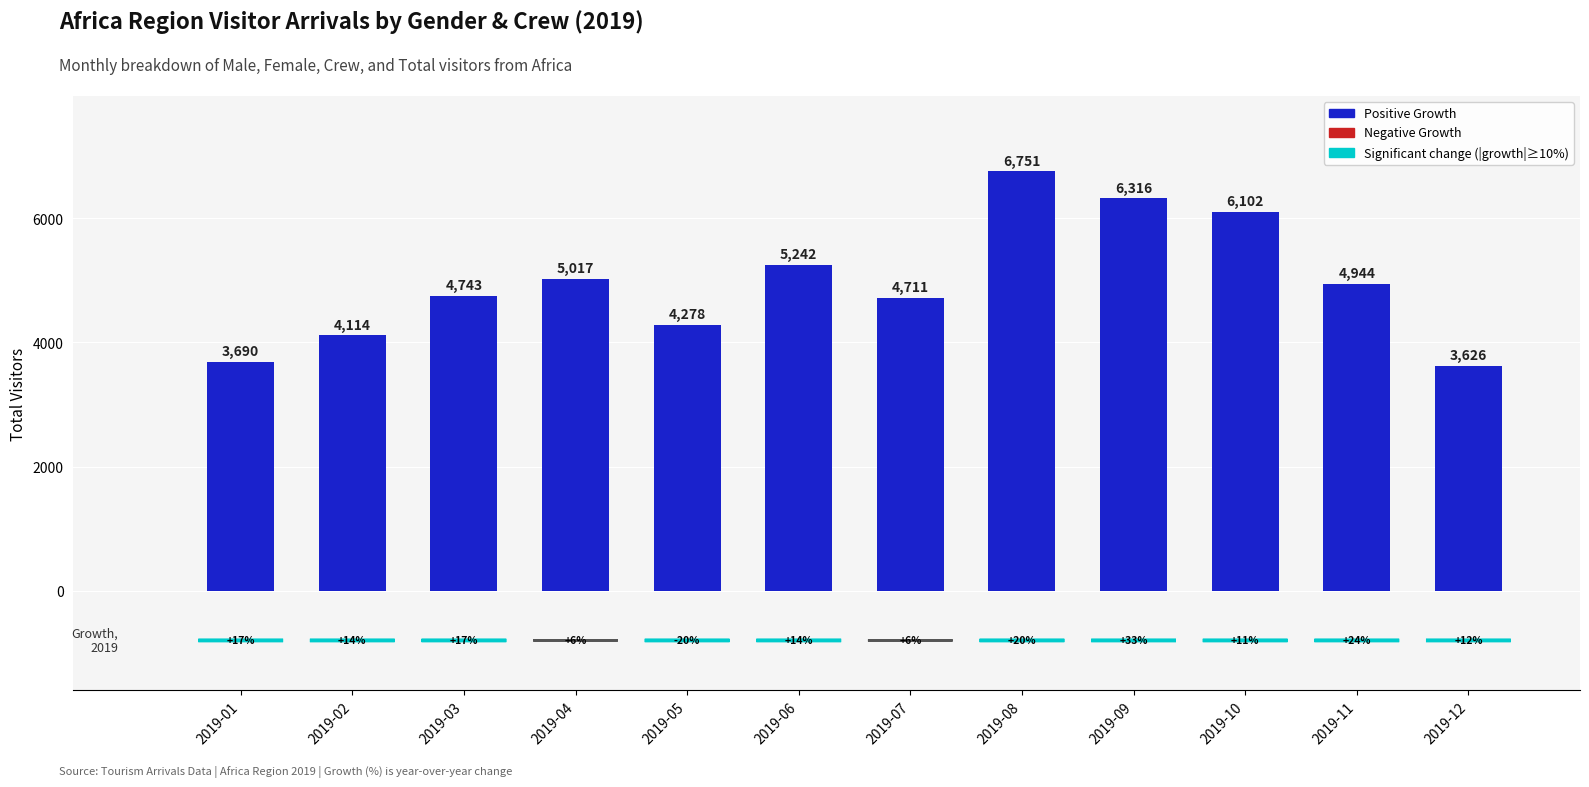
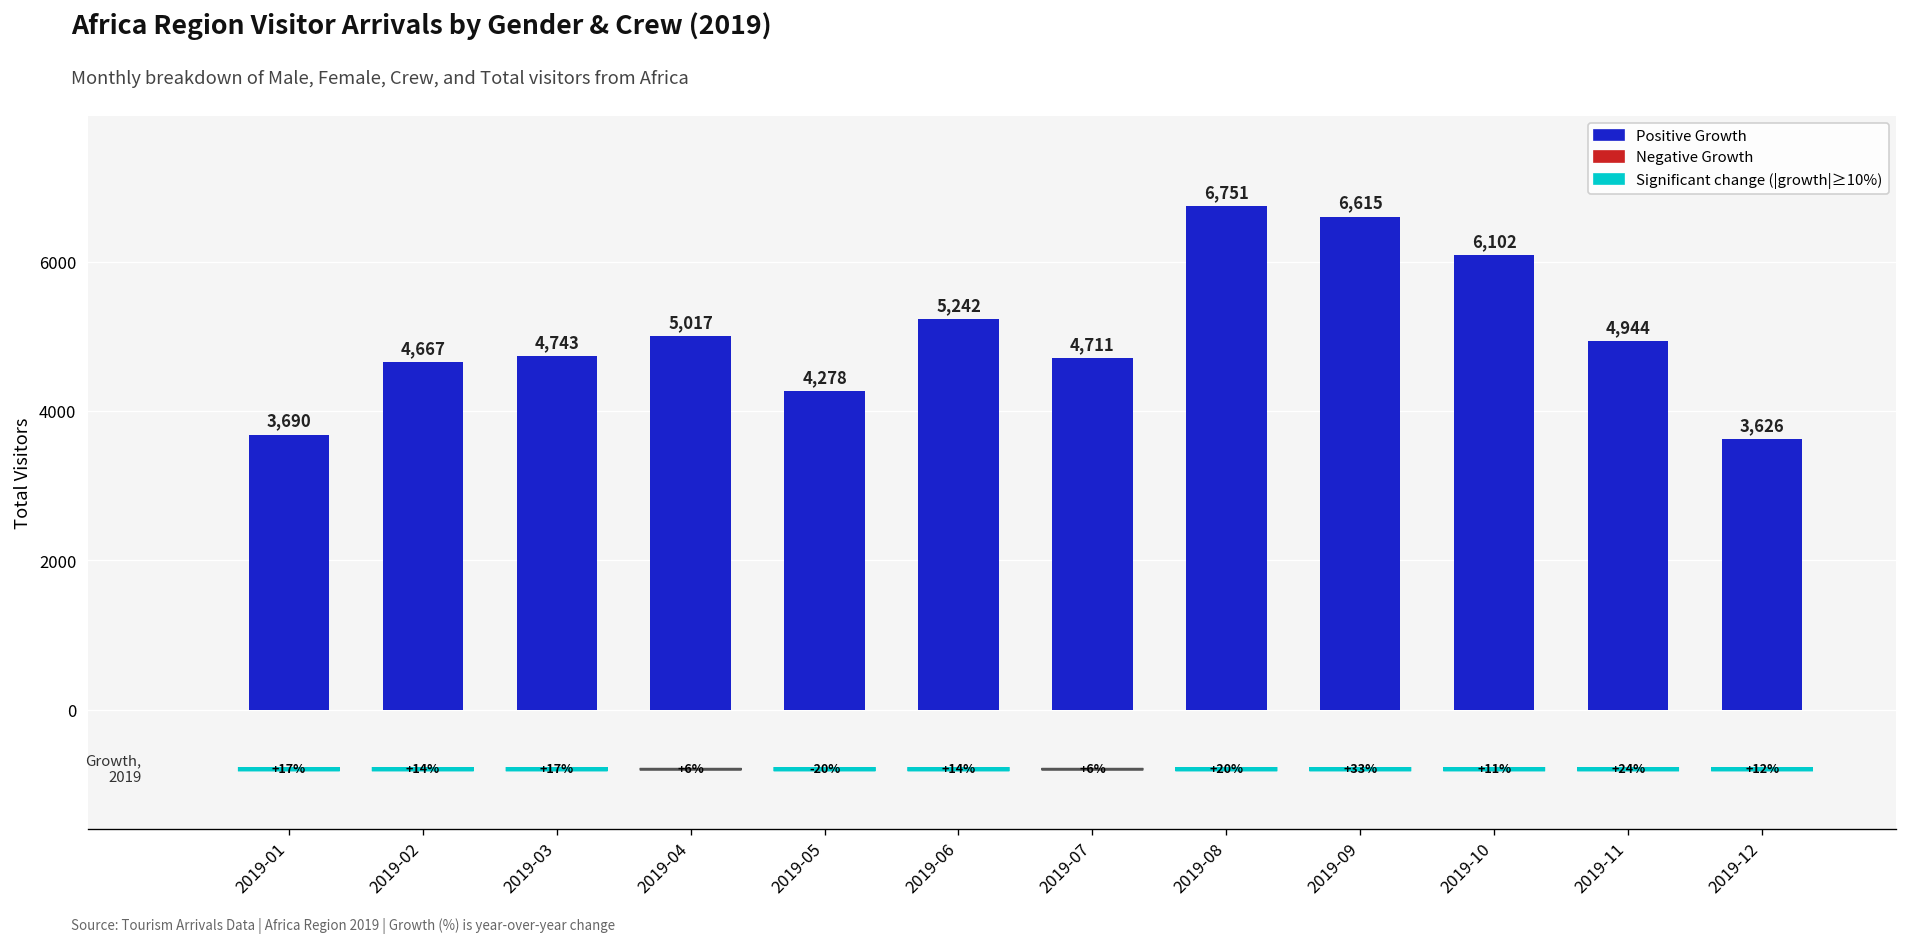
  {
    "2019-01": "3,690",
-   "2019-02": "4,114",
+   "2019-02": "4,667",
    "2019-03": "4,743",
    "2019-04": "5,017",
    "2019-05": "4,278",
    "2019-06": "5,242",
    "2019-07": "4,711",
    "2019-08": "6,751",
-   "2019-09": "6,316",
+   "2019-09": "6,615",
    "2019-10": "6,102",
    "2019-11": "4,944",
    "2019-12": "3,626"
  }
